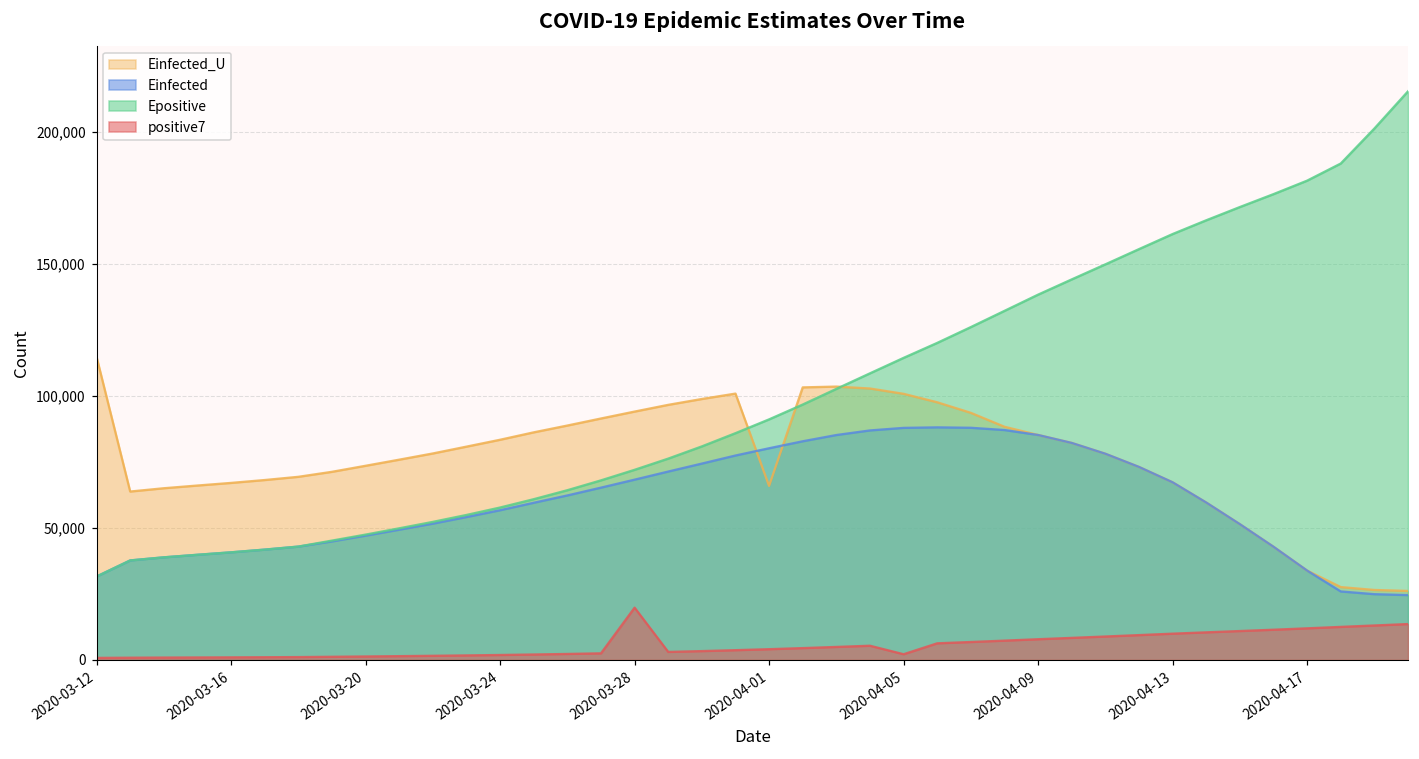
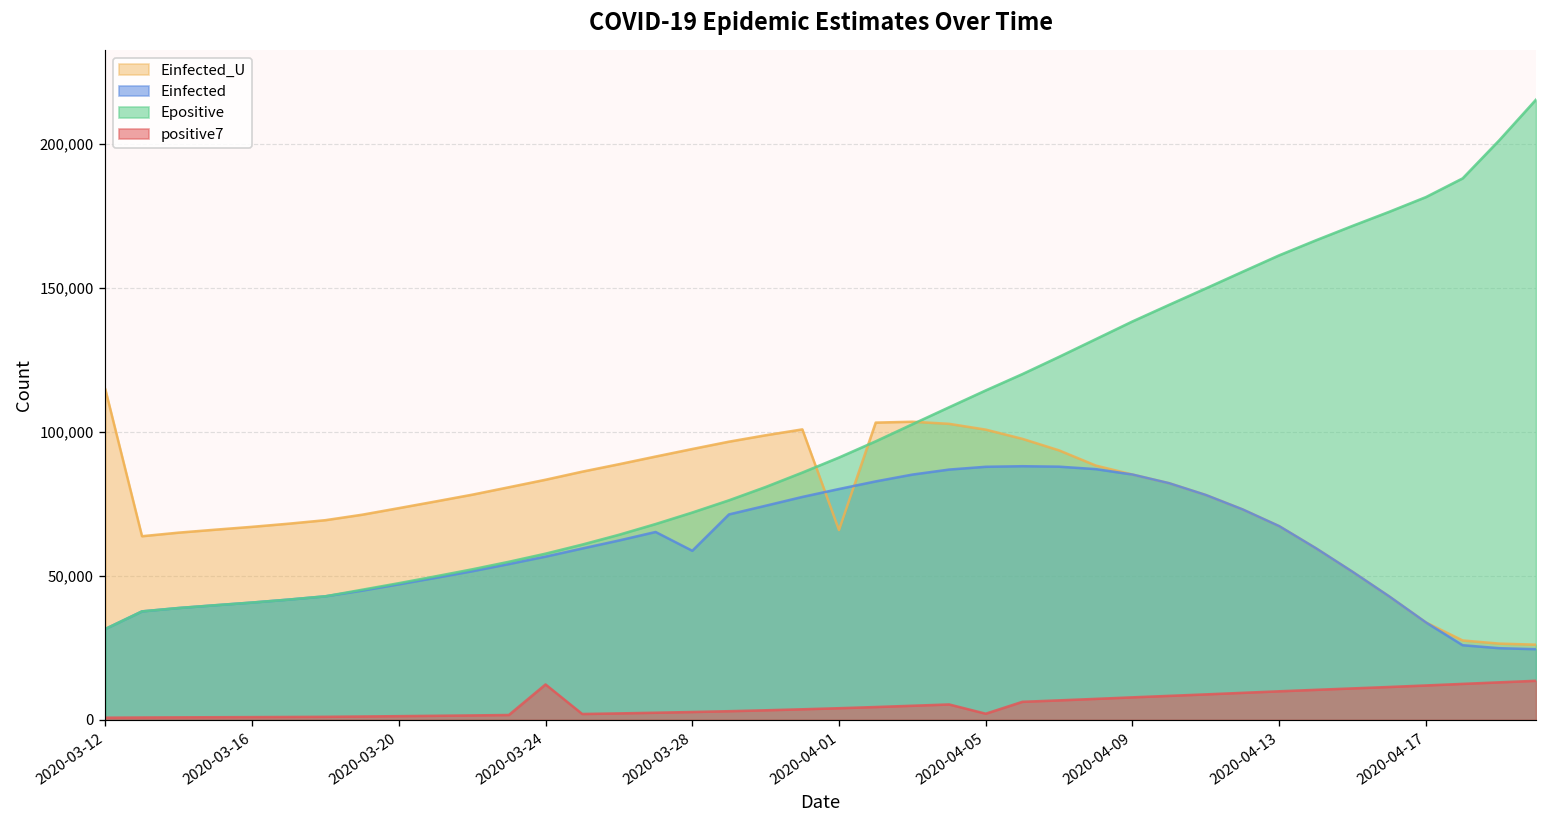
  {
    "Einfected_U": {
      "2020-03-12": "115,000",
      "2020-03-16": "67,000",
      "2020-03-20": "74,000",
      "2020-03-24": "83,000",
      "2020-03-28": "94,000",
      "2020-04-01": "66,000",
      "2020-04-05": "101,000"
    },
    "Einfected": {
-     "2020-03-28": "68,000",
+     "2020-03-28": "59,000",
      "2020-04-01": "80,000",
      "2020-04-05": "88,000"
    },
    "Epositive": {
      "2020-03-28": "72,000",
      "2020-04-01": "91,000",
      "2020-04-05": "114,000",
      "2020-04-09": "138,000",
      "2020-04-13": "161,000",
      "2020-04-17": "181,000"
    },
    "positive7": {
      "2020-03-12": "1,000",
      "2020-03-16": "1,000",
      "2020-03-20": "1,000",
-     "2020-03-24": "2,000",
-     "2020-03-28": "20,000",
+     "2020-03-24": "12,000",
+     "2020-03-28": "3,000",
      "2020-04-01": "4,000",
      "2020-04-05": "2,000",
      "2020-04-09": "8,000",
      "2020-04-13": "10,000",
      "2020-04-17": "12,000"
    }
  }
